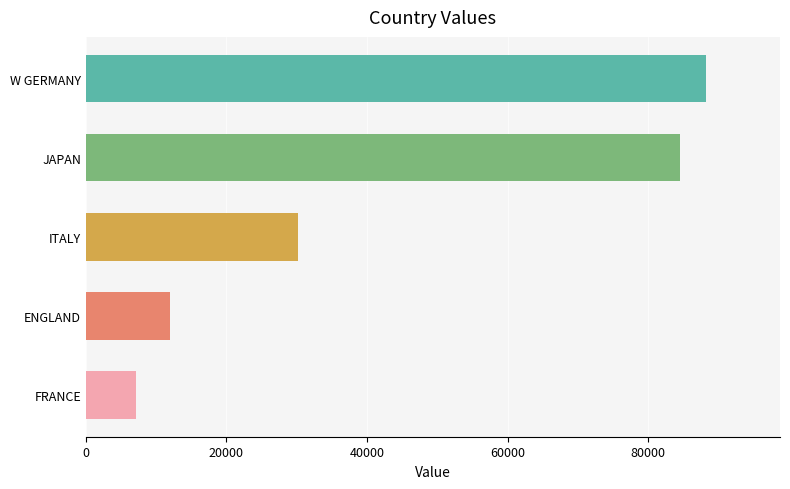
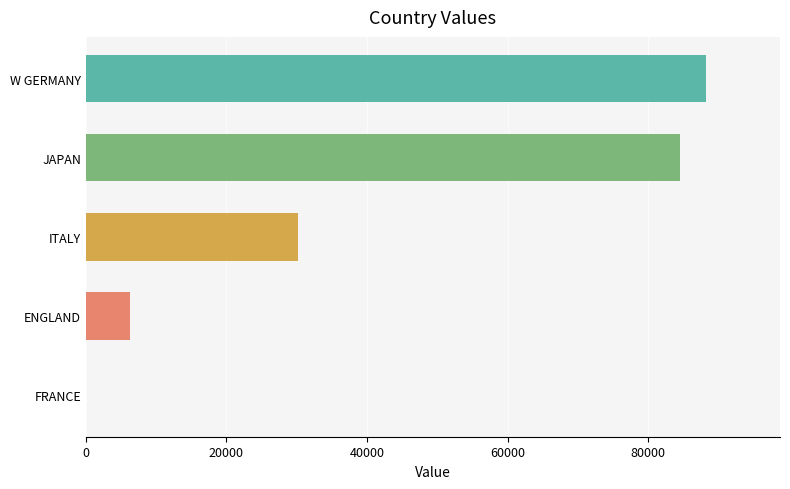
  {
    "W GERMANY": 88000,
    "JAPAN": 85000,
    "ITALY": 30000,
-   "ENGLAND": 12000,
-   "FRANCE": 7000
+   "ENGLAND": 6000,
+   "FRANCE": 0
  }
